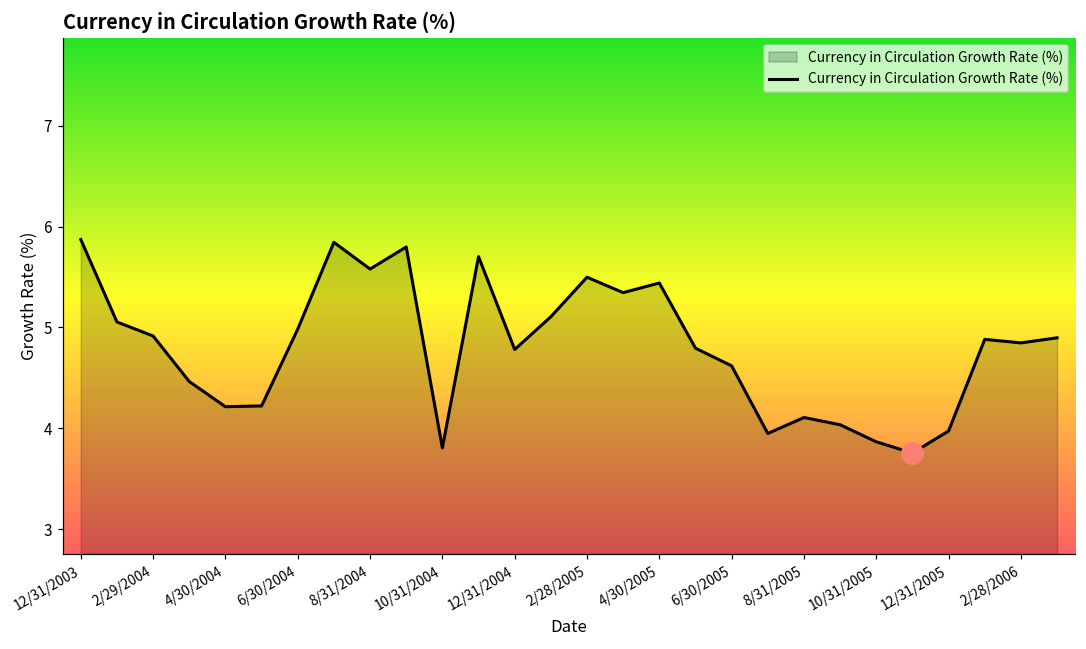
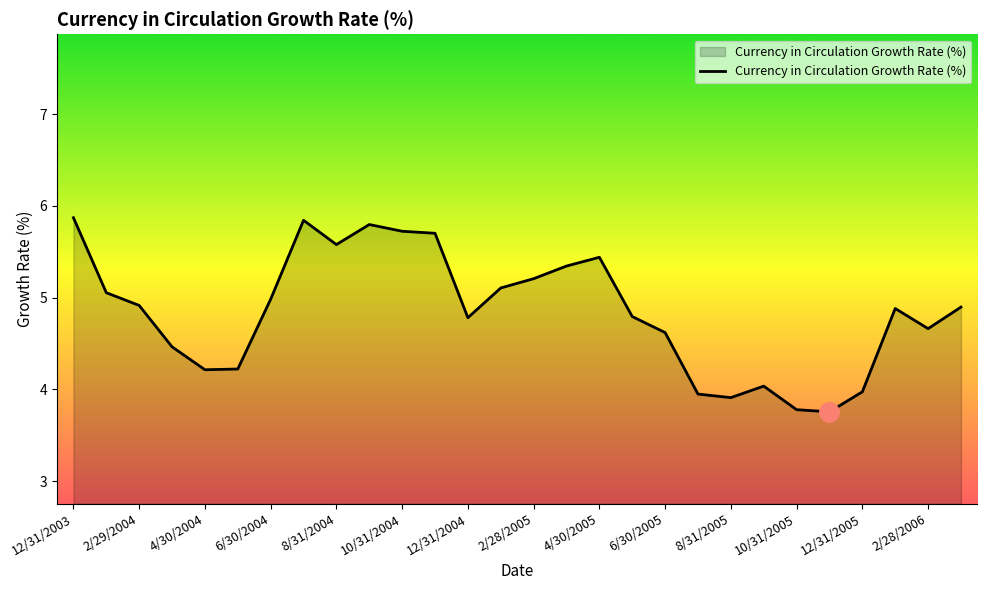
  {
    "Currency in Circulation Growth Rate (%)": {
      "12/31/2003": 5.9,
      "2/29/2004": 4.9,
      "4/30/2004": 4.2,
      "6/30/2004": 5.0,
      "8/31/2004": 5.6,
-     "10/31/2004": 3.8,
+     "10/31/2004": 5.7,
      "12/31/2004": 4.8,
-     "2/28/2005": 5.5,
+     "2/28/2005": 5.2,
      "4/30/2005": 5.4,
      "6/30/2005": 4.6,
-     "8/31/2005": 4.1,
-     "10/31/2005": 3.9,
+     "8/31/2005": 3.9,
+     "10/31/2005": 3.8,
      "12/31/2005": 4.0,
-     "2/28/2006": 4.8
+     "2/28/2006": 4.7
    }
  }
